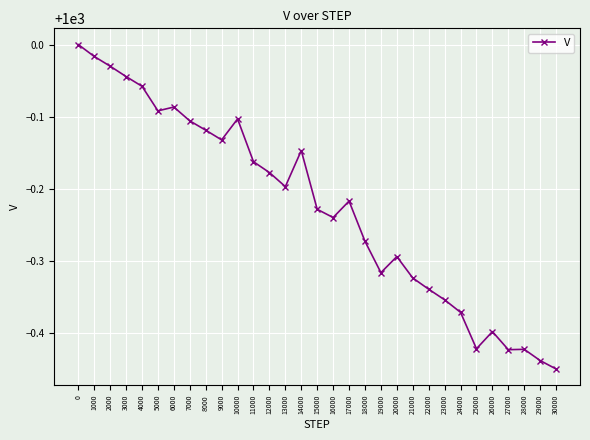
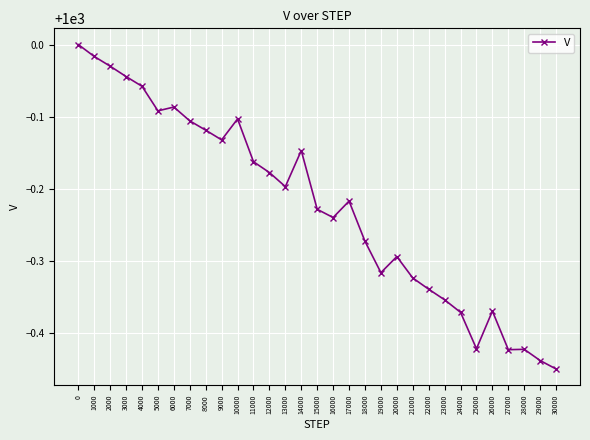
  {
    "0": 1000.00,
    "1000": 999.98,
    "2000": 999.97,
    "3000": 999.96,
    "4000": 999.94,
    "5000": 999.91,
    "6000": 999.91,
    "7000": 999.89,
    "8000": 999.88,
    "9000": 999.87,
    "10000": 999.90,
    "11000": 999.84,
    "12000": 999.82,
    "13000": 999.80,
    "14000": 999.85,
    "15000": 999.77,
    "16000": 999.76,
    "17000": 999.78,
    "18000": 999.73,
    "19000": 999.68,
    "20000": 999.71,
    "21000": 999.68,
    "22000": 999.66,
    "23000": 999.65,
    "24000": 999.63,
    "25000": 999.58,
-   "26000": 999.60,
+   "26000": 999.63,
    "27000": 999.58,
    "28000": 999.58,
    "29000": 999.56,
    "30000": 999.55
  }
